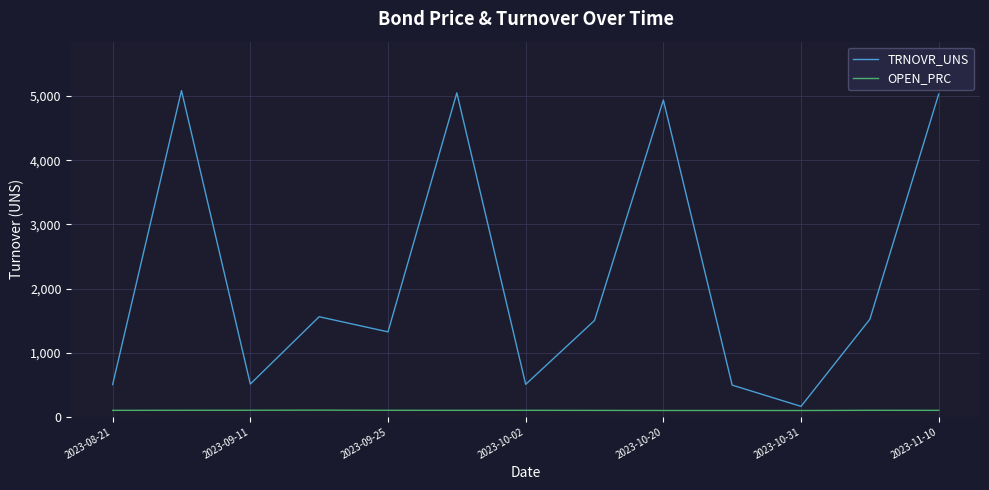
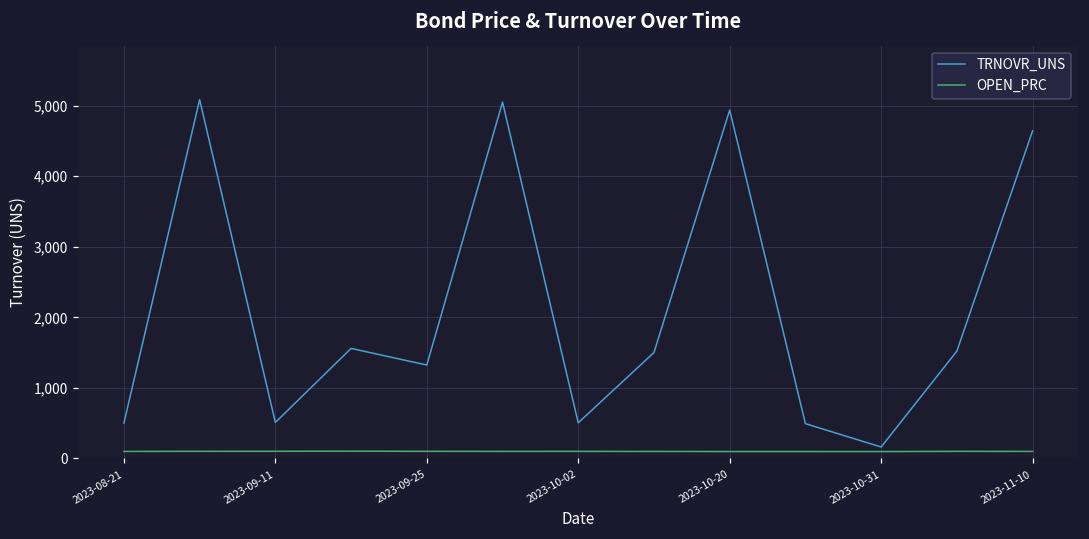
  {
    "TRNOVR_UNS": {
      "2023-08-21": "500",
      "2023-09-11": "500",
      "2023-09-25": "1,300",
      "2023-10-02": "500",
      "2023-10-20": "4,900",
      "2023-10-31": "200",
-     "2023-11-10": "5,000"
+     "2023-11-10": "4,600"
    },
    "OPEN_PRC": {
      "2023-08-21": "100",
      "2023-09-11": "100",
      "2023-09-25": "100",
      "2023-10-02": "100",
      "2023-10-20": "100",
      "2023-10-31": "100",
      "2023-11-10": "100"
    }
  }
